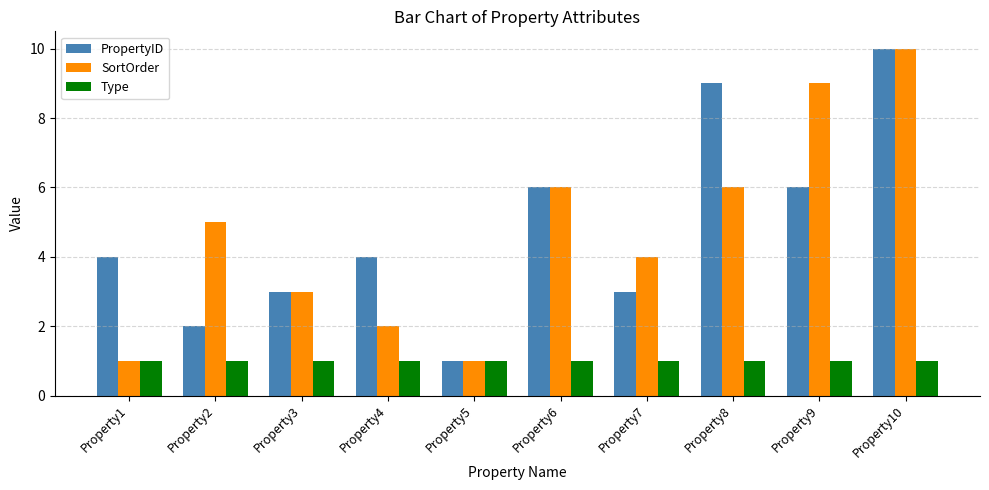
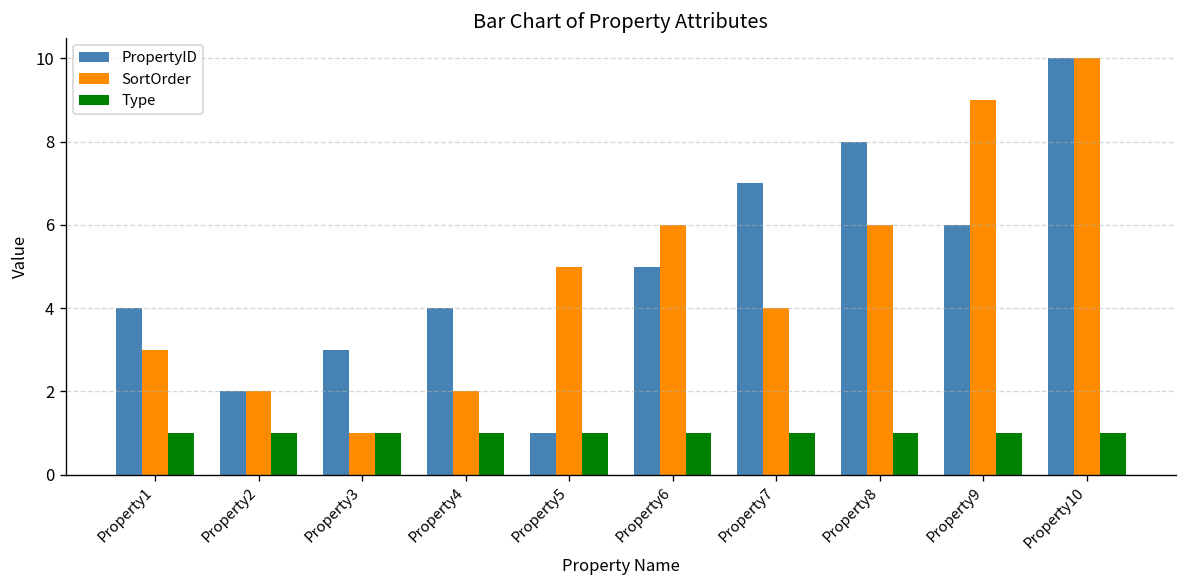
  {
    "PropertyID": {
      "Property1": 4,
      "Property2": 2,
      "Property3": 3,
      "Property4": 4,
      "Property5": 1,
-     "Property6": 6,
-     "Property7": 3,
-     "Property8": 9,
+     "Property6": 5,
+     "Property7": 7,
+     "Property8": 8,
      "Property9": 6,
      "Property10": 10
    },
    "SortOrder": {
-     "Property1": 1,
-     "Property2": 5,
-     "Property3": 3,
+     "Property1": 3,
+     "Property2": 2,
+     "Property3": 1,
      "Property4": 2,
-     "Property5": 1,
+     "Property5": 5,
      "Property6": 6,
      "Property7": 4,
      "Property8": 6,
      "Property9": 9,
      "Property10": 10
    },
    "Type": {
      "Property1": 1,
      "Property2": 1,
      "Property3": 1,
      "Property4": 1,
      "Property5": 1,
      "Property6": 1,
      "Property7": 1,
      "Property8": 1,
      "Property9": 1,
      "Property10": 1
    }
  }
